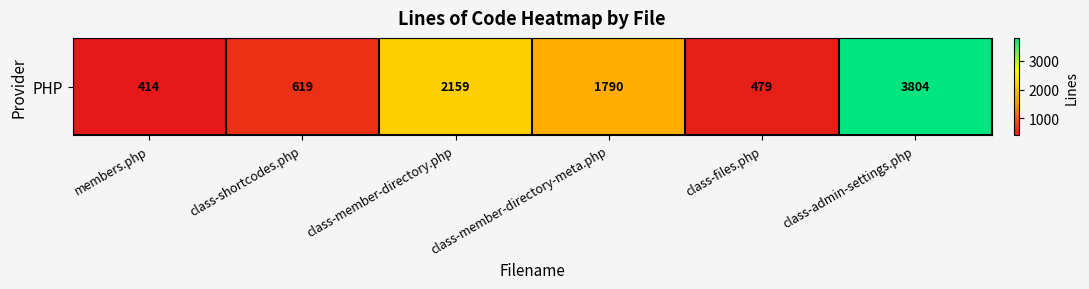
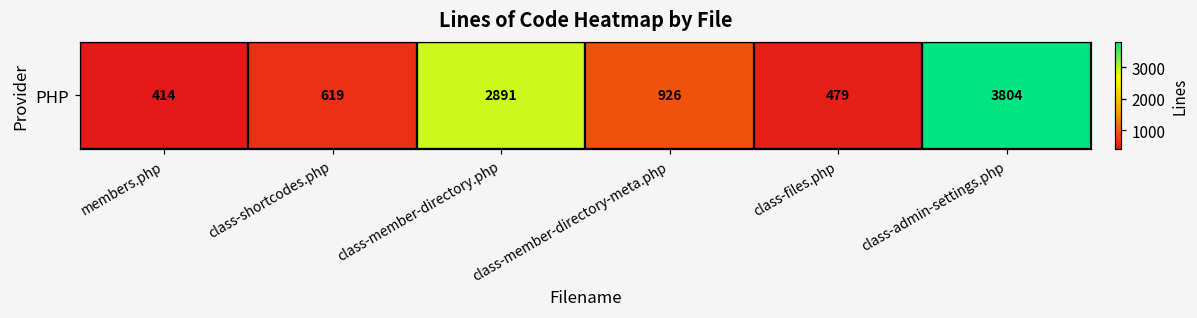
  {
    "PHP": {
      "members.php": 414,
      "class-shortcodes.php": 619,
-     "class-member-directory.php": 2159,
-     "class-member-directory-meta.php": 1790,
+     "class-member-directory.php": 2891,
+     "class-member-directory-meta.php": 926,
      "class-files.php": 479,
      "class-admin-settings.php": 3804
    }
  }
